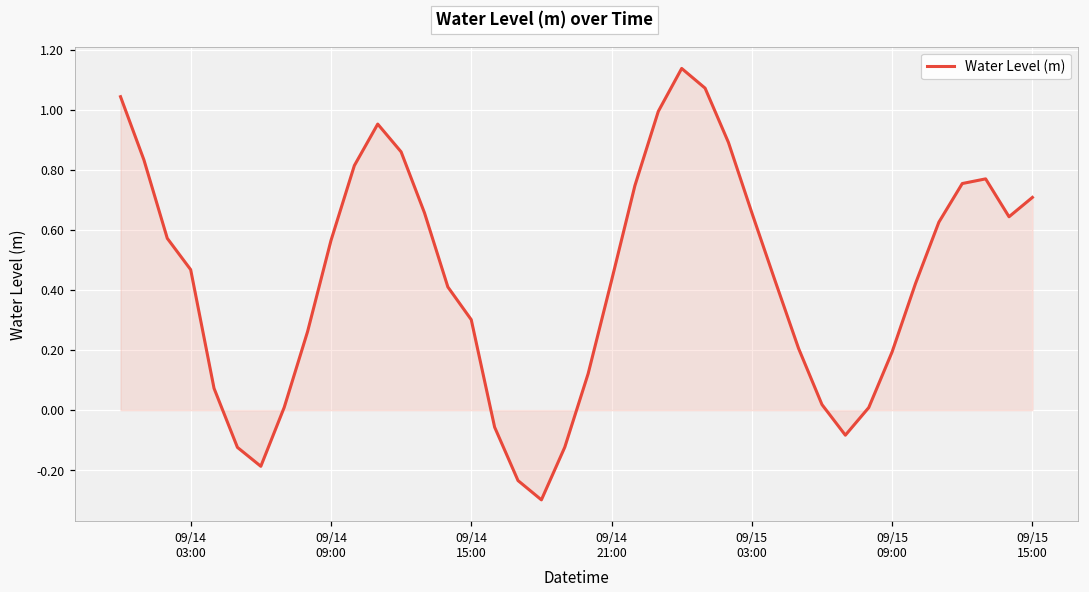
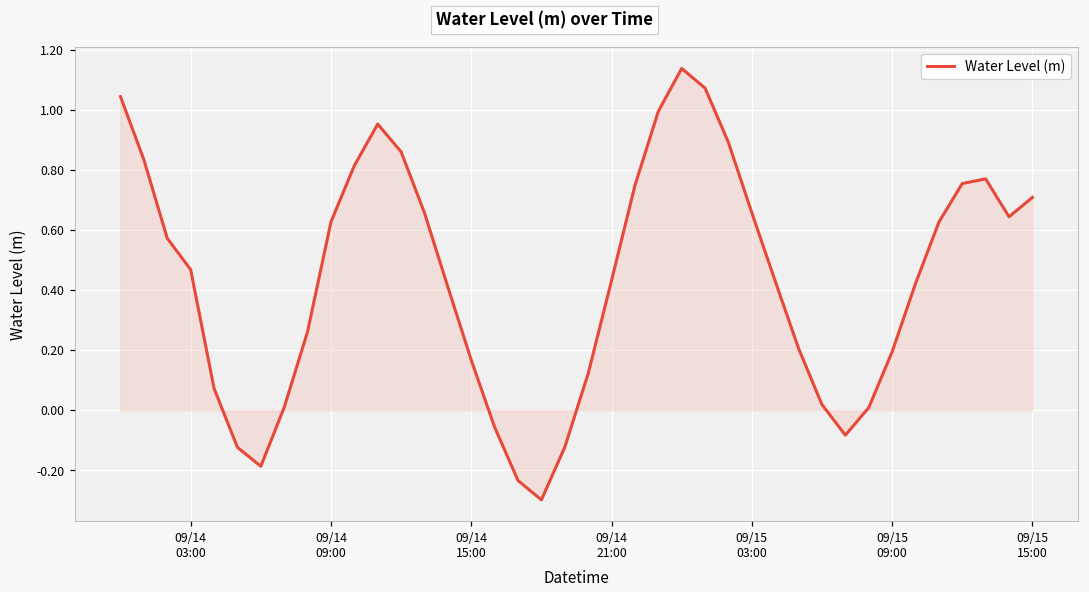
  {
    "Water Level (m)": {
-     "09/14 09:00": 0.56,
-     "09/14 15:00": 0.30
+     "09/14 09:00": 0.63,
+     "09/14 15:00": 0.17
    }
  }
